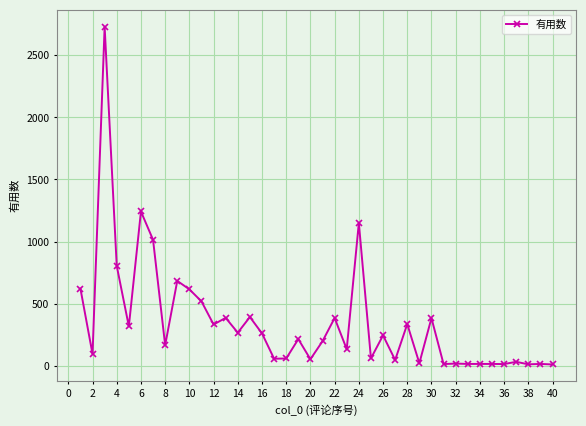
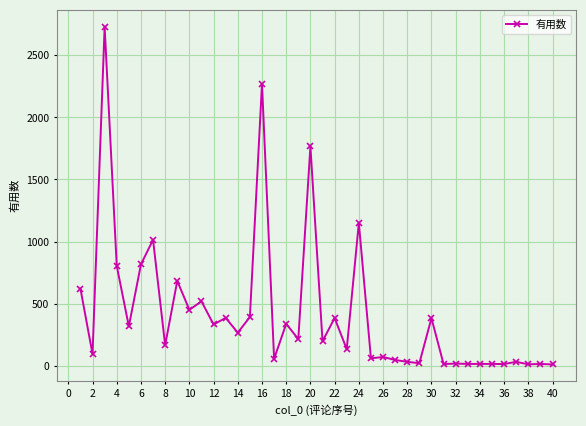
  {
    "2": 90,
    "4": 800,
-   "6": 1240,
+   "6": 820,
    "8": 170,
-   "10": 620,
+   "10": 450,
    "12": 330,
    "14": 270,
-   "16": 260,
-   "18": 60,
-   "20": 50,
+   "16": 2270,
+   "18": 340,
+   "20": 1770,
    "22": 380,
    "24": 1150,
-   "26": 240,
-   "28": 340,
+   "26": 70,
+   "28": 30,
    "30": 380,
    "32": 20,
    "34": 10,
    "36": 10,
    "38": 10,
    "40": 10
  }
